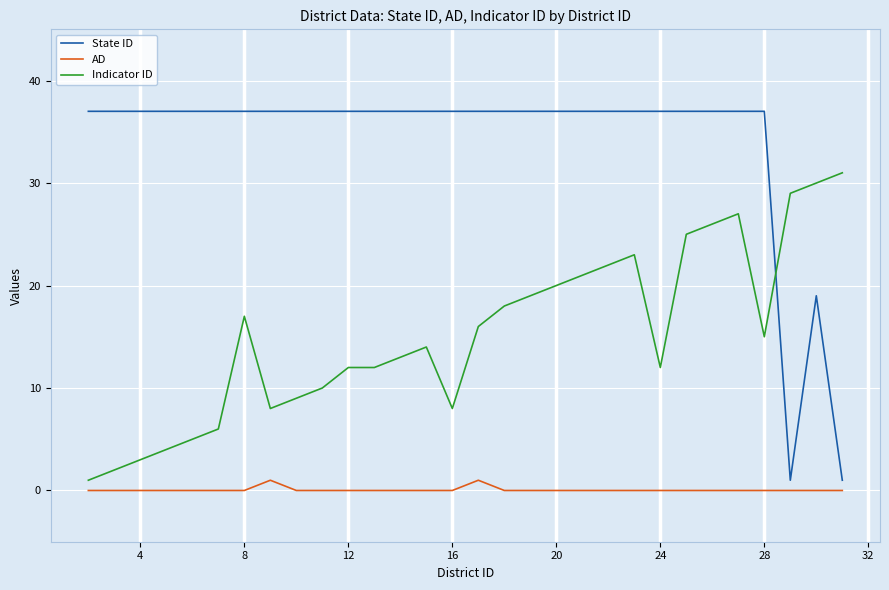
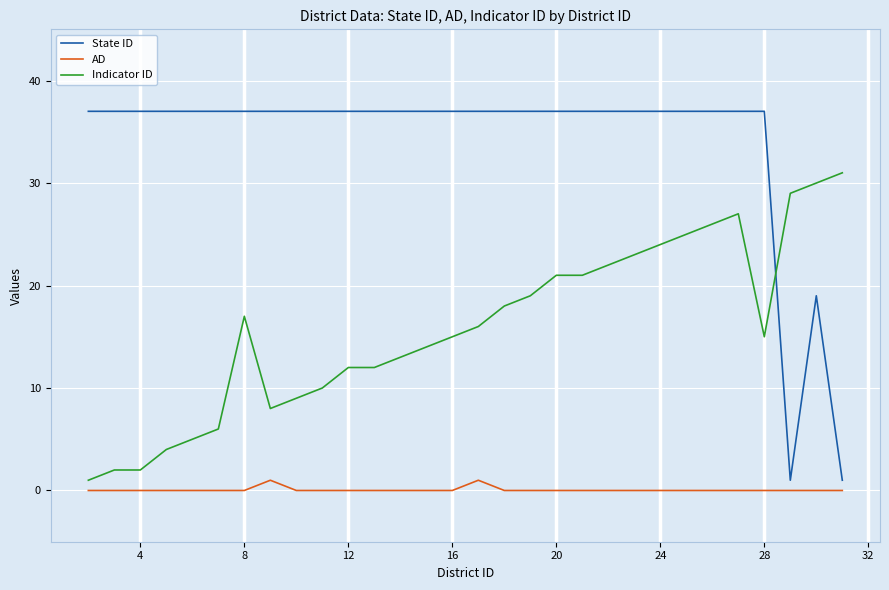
  {
    "State ID": {
      "4": 37,
      "8": 37,
      "12": 37,
      "16": 37,
      "20": 37,
      "24": 37,
      "28": 37
    },
    "AD": {
      "4": 0,
      "8": 0,
      "12": 0,
      "16": 0,
      "20": 0,
      "24": 0,
      "28": 0
    },
    "Indicator ID": {
-     "4": 3,
+     "4": 2,
      "8": 17,
      "12": 12,
-     "16": 8,
-     "20": 20,
-     "24": 12,
+     "16": 15,
+     "20": 21,
+     "24": 24,
      "28": 15
    }
  }
